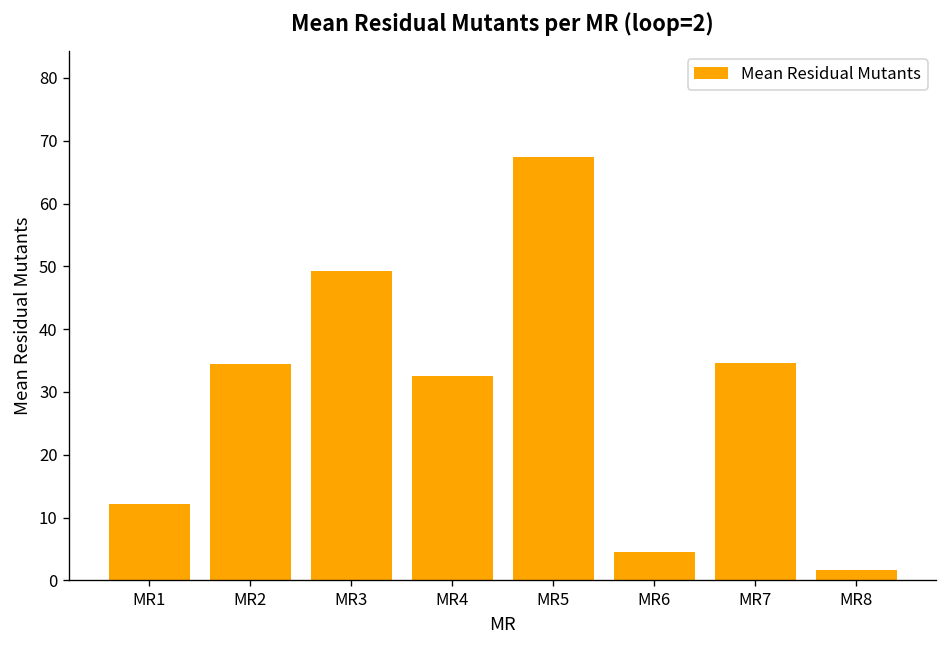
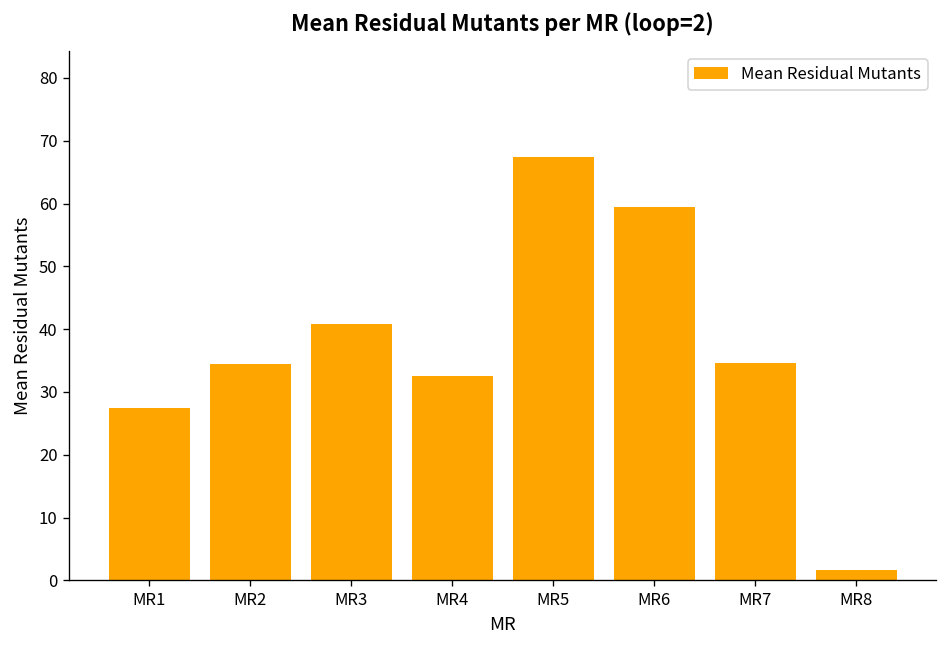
  {
-   "MR1": 12,
+   "MR1": 27,
    "MR2": 34,
-   "MR3": 49,
+   "MR3": 41,
    "MR4": 33,
    "MR5": 67,
-   "MR6": 5,
+   "MR6": 59,
    "MR7": 35,
    "MR8": 2
  }
